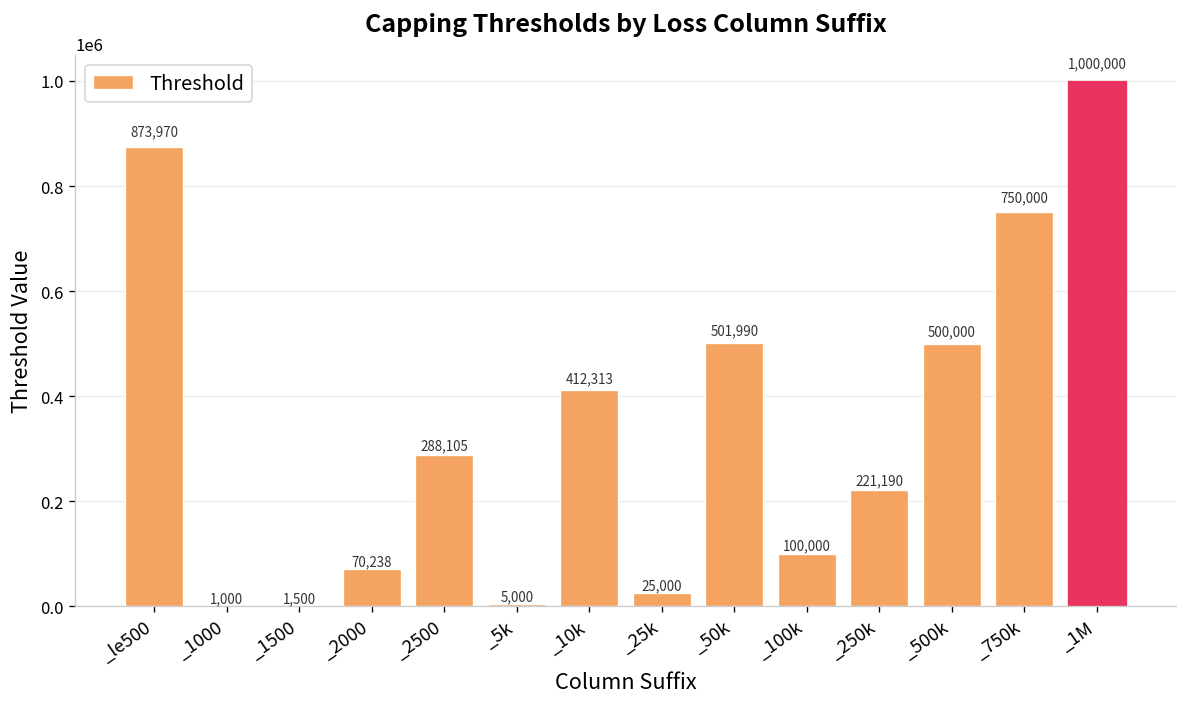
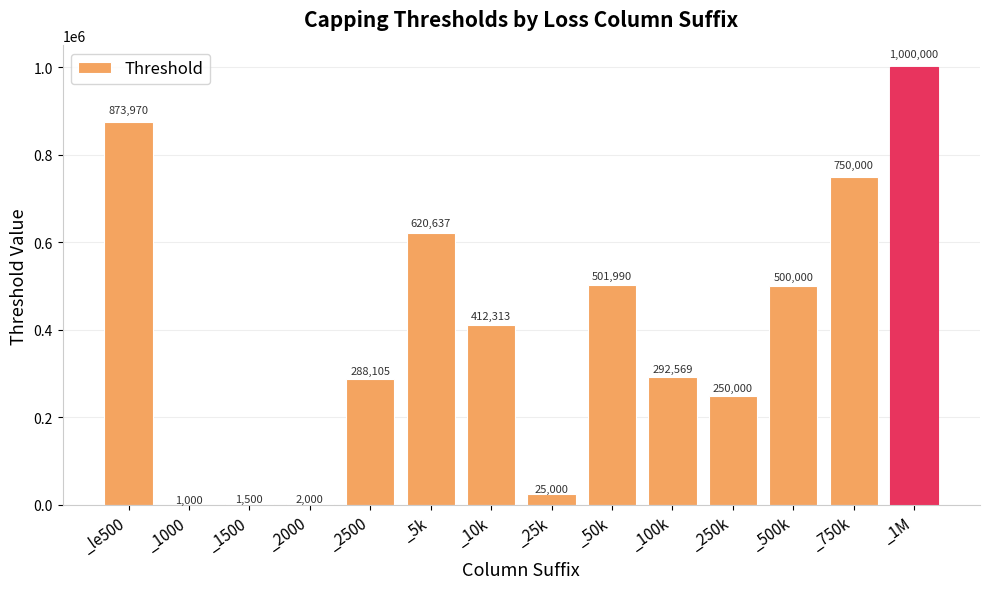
  {
    "_le500": "873,970",
    "_1000": "1,000",
    "_1500": "1,500",
-   "_2000": "70,238",
+   "_2000": "2,000",
    "_2500": "288,105",
-   "_5k": "5,000",
+   "_5k": "620,637",
    "_10k": "412,313",
    "_25k": "25,000",
    "_50k": "501,990",
-   "_100k": "100,000",
-   "_250k": "221,190",
+   "_100k": "292,569",
+   "_250k": "250,000",
    "_500k": "500,000",
    "_750k": "750,000",
    "_1M": "1,000,000"
  }
